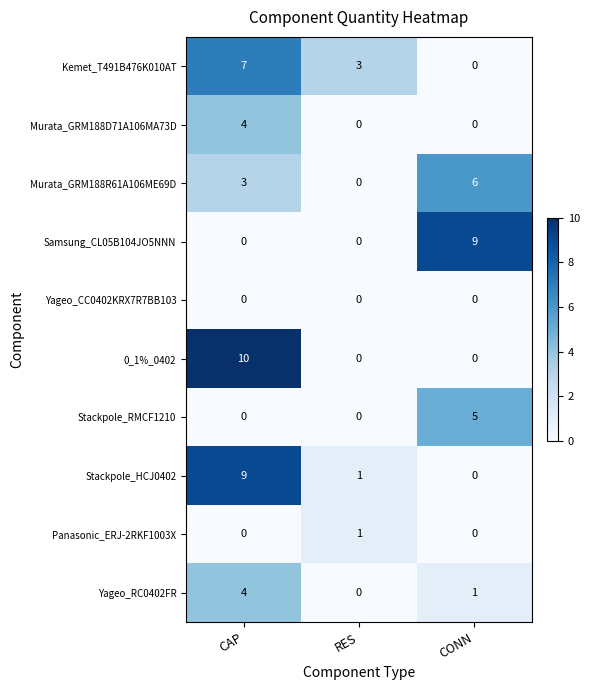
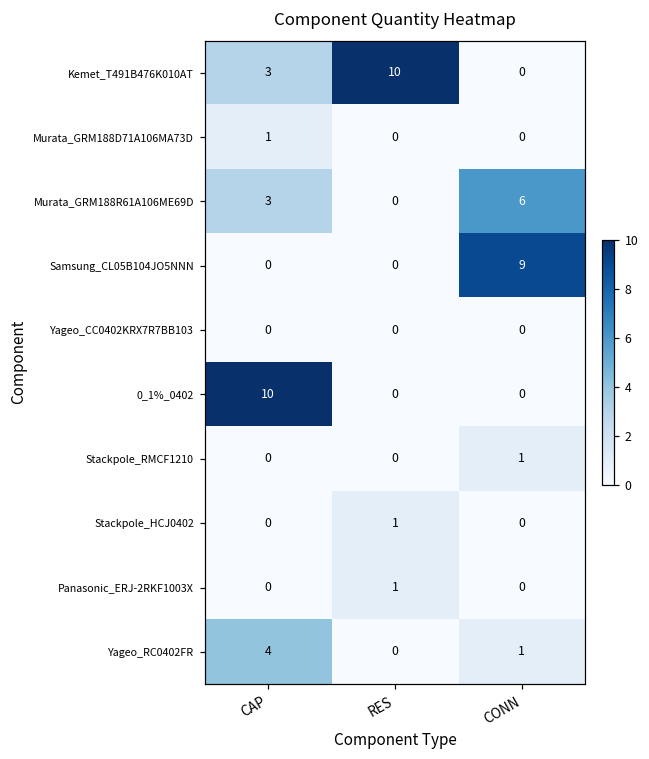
  {
    "Kemet_T491B476K010AT": {
-     "CAP": 7,
-     "RES": 3,
+     "CAP": 3,
+     "RES": 10,
      "CONN": 0
    },
    "Murata_GRM188D71A106MA73D": {
-     "CAP": 4,
+     "CAP": 1,
      "RES": 0,
      "CONN": 0
    },
    "Murata_GRM188R61A106ME69D": {
      "CAP": 3,
      "RES": 0,
      "CONN": 6
    },
    "Samsung_CL05B104JO5NNN": {
      "CAP": 0,
      "RES": 0,
      "CONN": 9
    },
    "Yageo_CC0402KRX7R7BB103": {
      "CAP": 0,
      "RES": 0,
      "CONN": 0
    },
    "0_1%_0402": {
      "CAP": 10,
      "RES": 0,
      "CONN": 0
    },
    "Stackpole_RMCF1210": {
      "CAP": 0,
      "RES": 0,
-     "CONN": 5
+     "CONN": 1
    },
    "Stackpole_HCJ0402": {
-     "CAP": 9,
+     "CAP": 0,
      "RES": 1,
      "CONN": 0
    },
    "Panasonic_ERJ-2RKF1003X": {
      "CAP": 0,
      "RES": 1,
      "CONN": 0
    },
    "Yageo_RC0402FR": {
      "CAP": 4,
      "RES": 0,
      "CONN": 1
    }
  }
